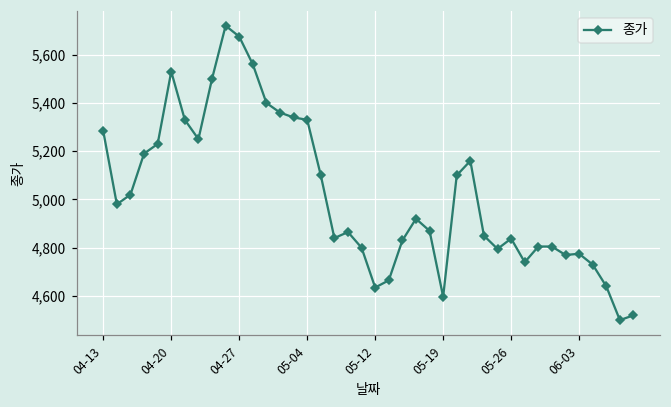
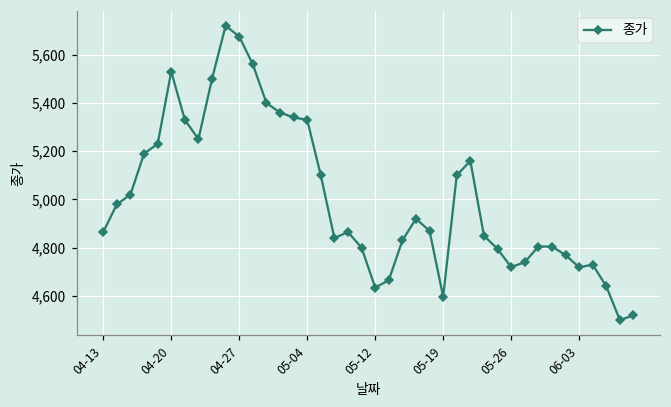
  {
-   "04-13": "5,280",
+   "04-13": "4,870",
    "04-20": "5,530",
    "04-27": "5,680",
    "05-04": "5,330",
    "05-12": "4,640",
    "05-19": "4,600",
-   "05-26": "4,840",
-   "06-03": "4,780"
+   "05-26": "4,720",
+   "06-03": "4,720"
  }
